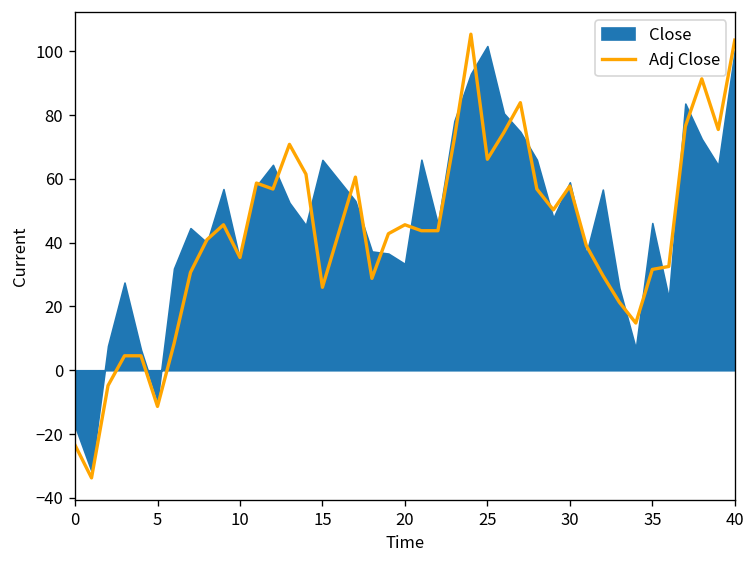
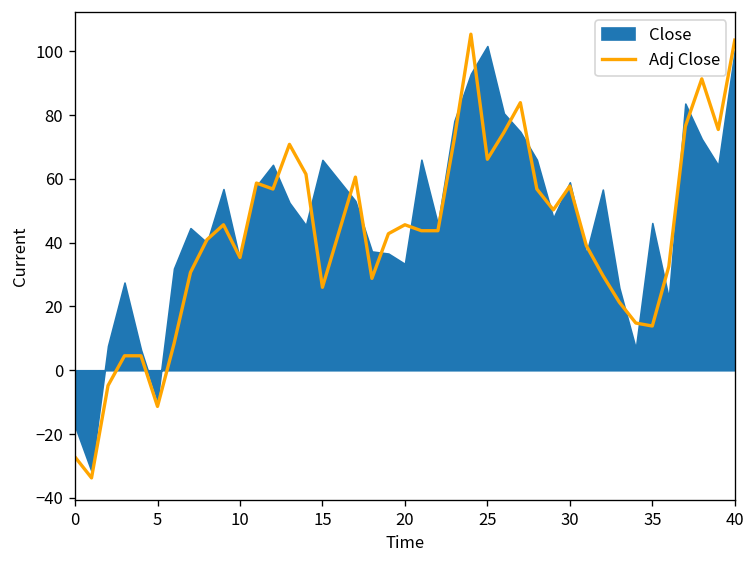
  {
    "Adj Close": {
-     "0": -23,
+     "0": -27,
      "5": -11,
      "15": 26,
      "20": 46,
      "25": 66,
      "30": 58,
-     "35": 32,
+     "35": 14,
      "40": 103
    }
  }
